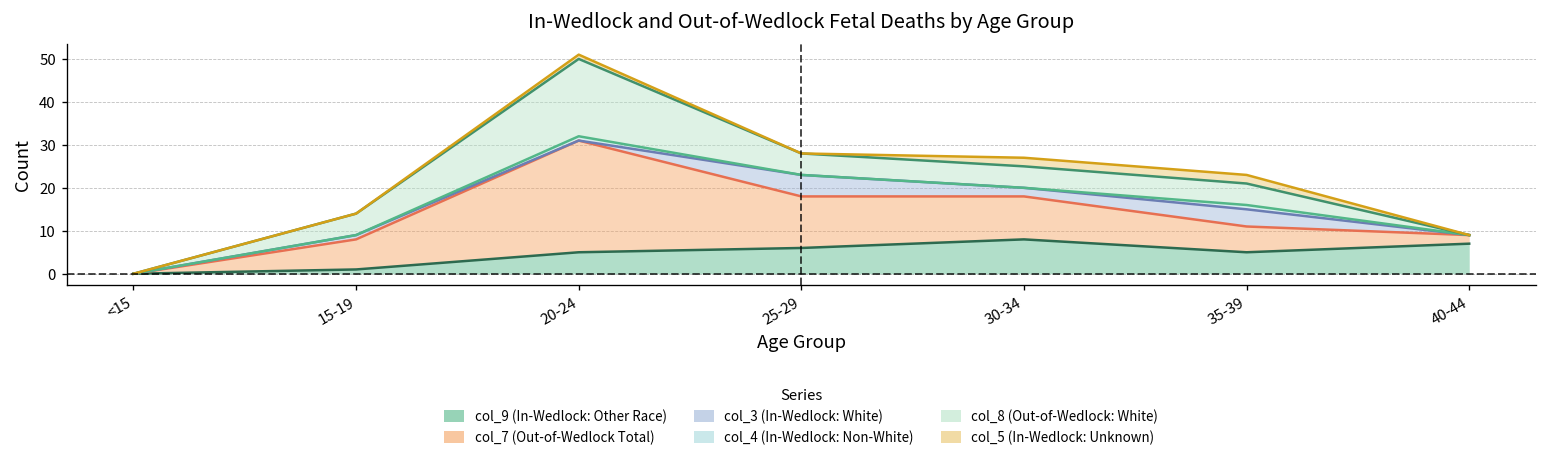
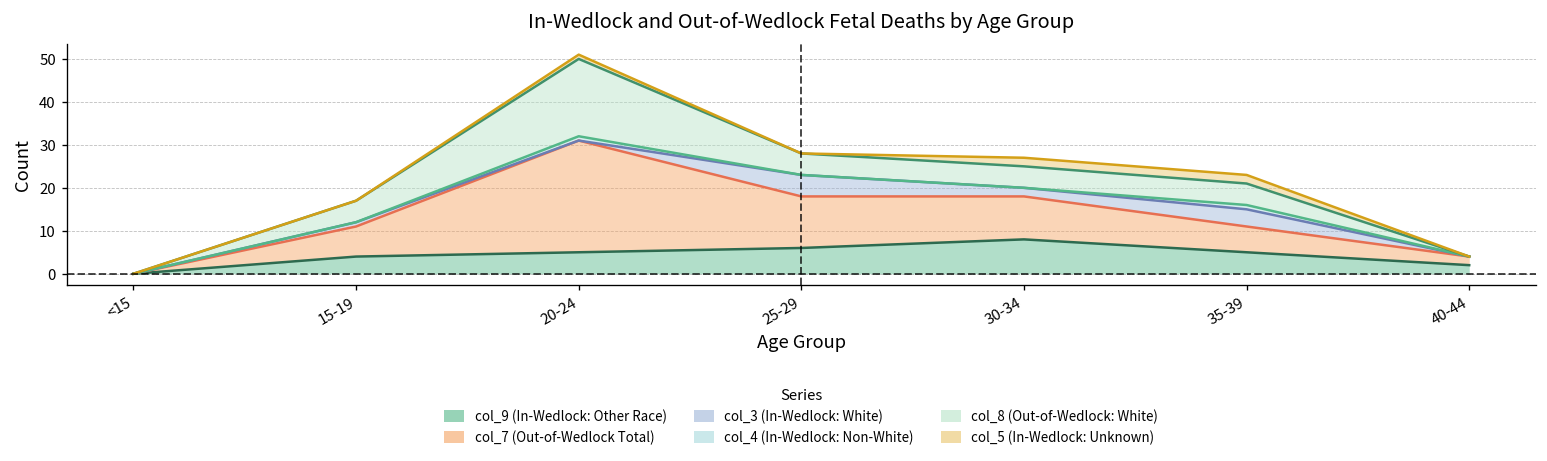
  {
    "col_9 (In-Wedlock: Other Race)": {
-     "15-19": 1,
+     "15-19": 4,
      "20-24": 5,
      "25-29": 6,
      "30-34": 8,
      "35-39": 5,
-     "40-44": 7
+     "40-44": 2
    }
  }
